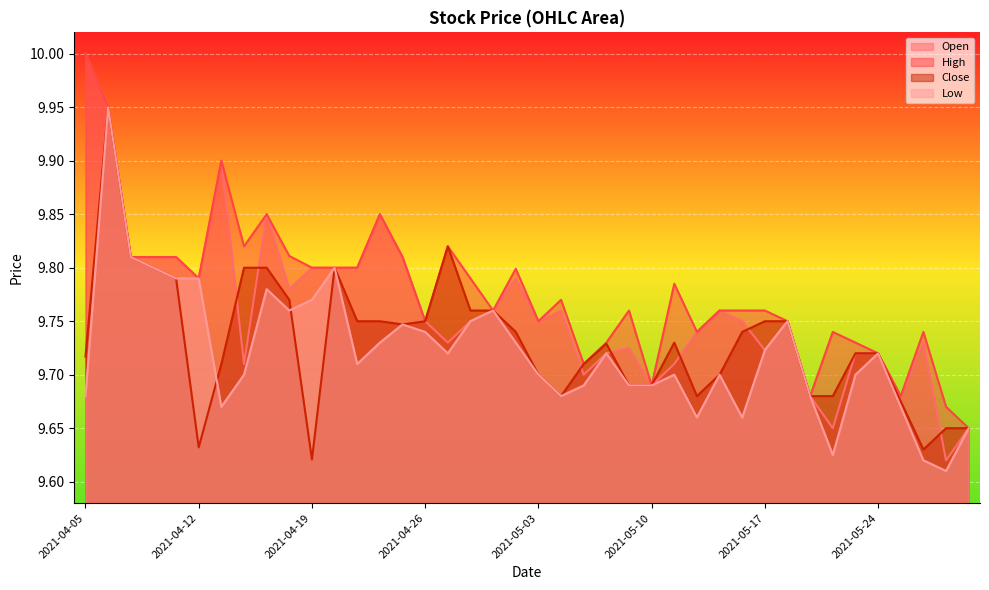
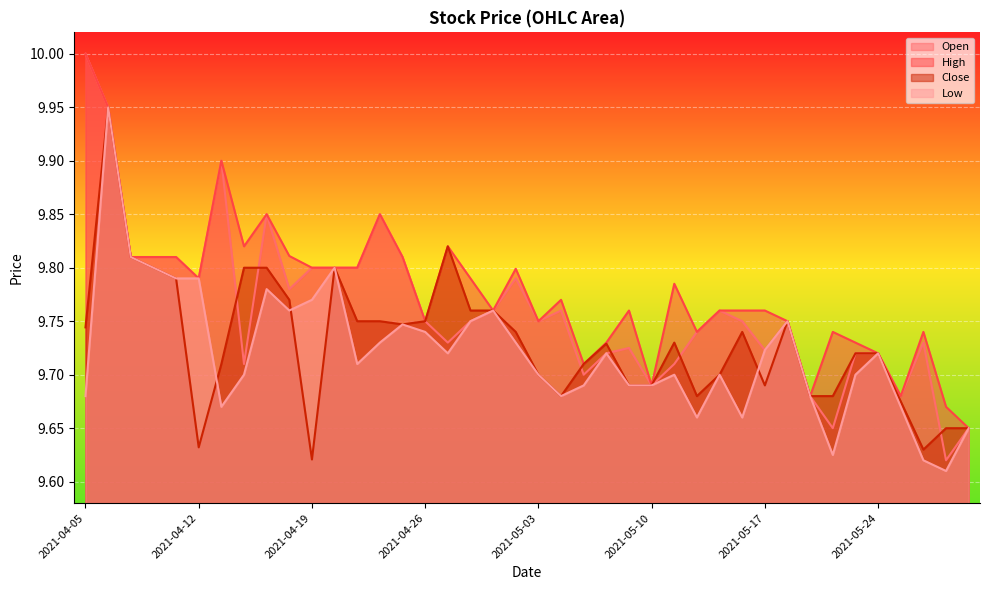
  {
    "Close": {
-     "2021-04-05": 9.717,
+     "2021-04-05": 9.744,
      "2021-04-12": 9.632,
      "2021-04-19": 9.621,
-     "2021-05-17": 9.75
+     "2021-05-17": 9.69
    }
  }
